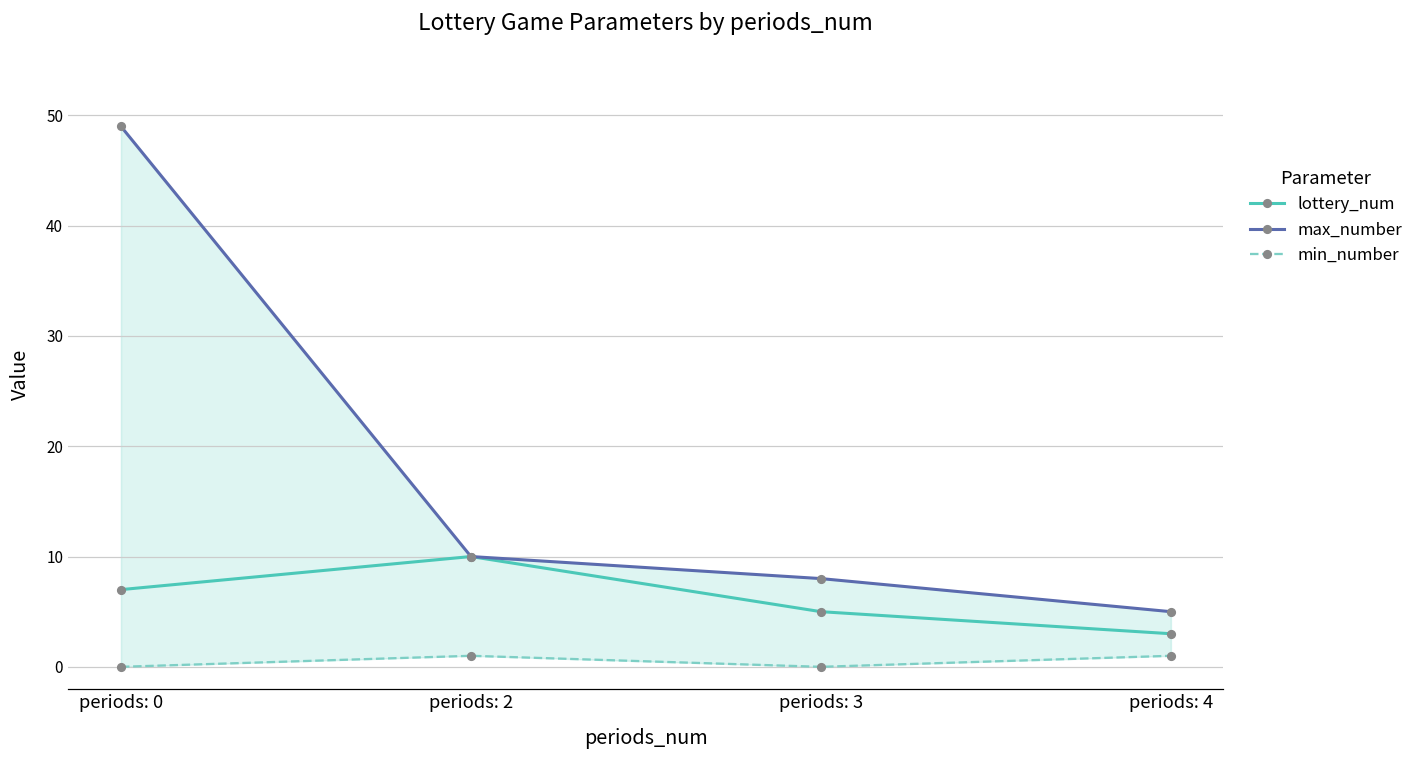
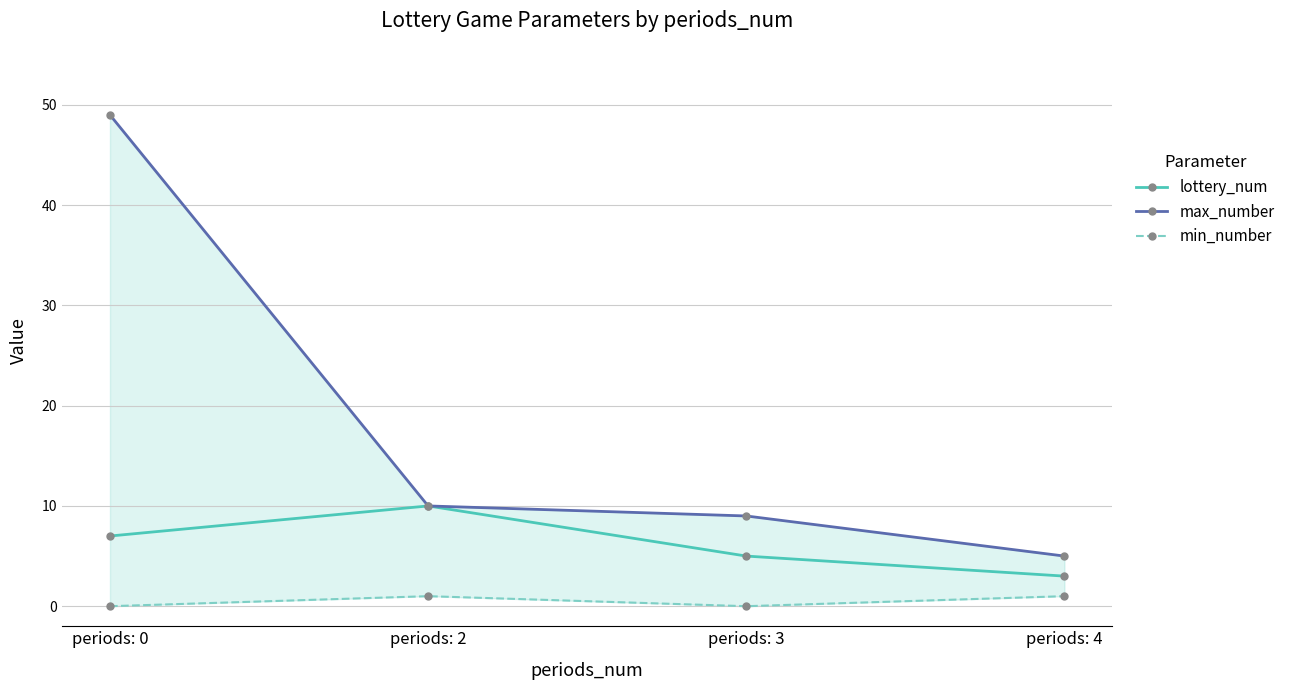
  {
    "max_number": {
      "periods: 0": 49,
-     "periods: 3": 8,
+     "periods: 3": 9,
      "periods: 4": 5
    }
  }
